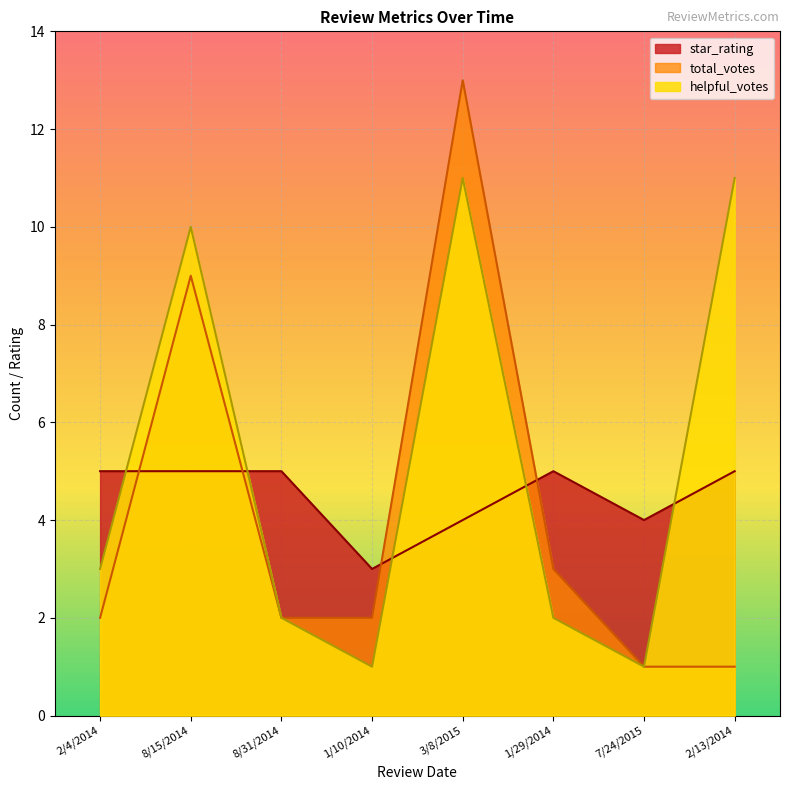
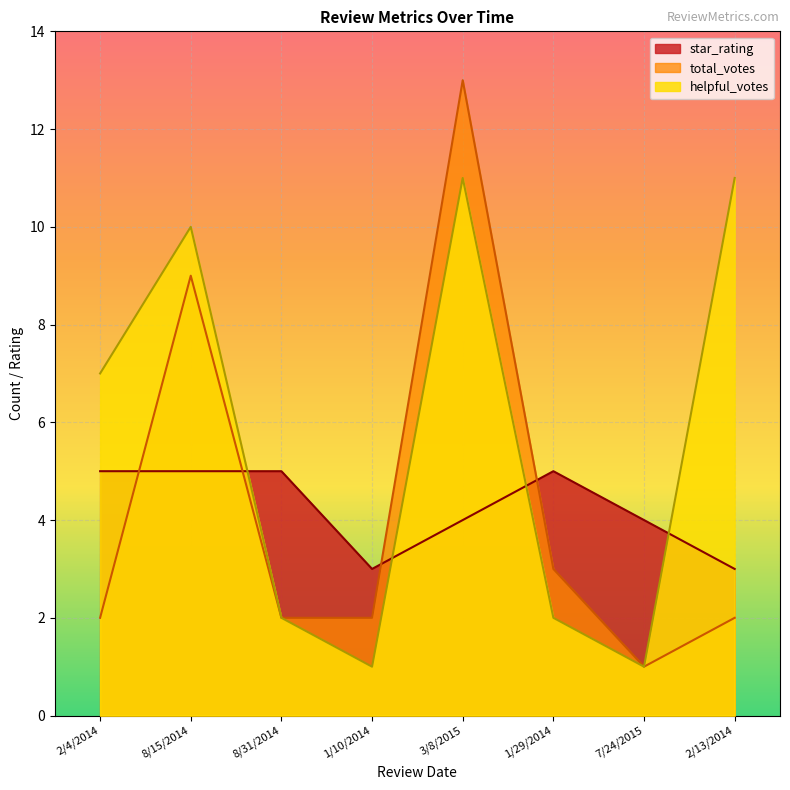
  {
    "star_rating": {
      "2/4/2014": 5,
      "8/15/2014": 5,
      "8/31/2014": 5,
      "1/10/2014": 3,
      "3/8/2015": 4,
      "1/29/2014": 5,
      "7/24/2015": 4,
-     "2/13/2014": 5
+     "2/13/2014": 3
    },
    "total_votes": {
      "2/4/2014": 2,
      "8/15/2014": 9,
      "1/10/2014": 2,
      "3/8/2015": 13,
      "1/29/2014": 3,
-     "2/13/2014": 1
+     "2/13/2014": 2
    },
    "helpful_votes": {
-     "2/4/2014": 3,
+     "2/4/2014": 7,
      "8/15/2014": 10,
      "1/10/2014": 1,
      "3/8/2015": 11,
      "1/29/2014": 2,
      "2/13/2014": 11
    }
  }
